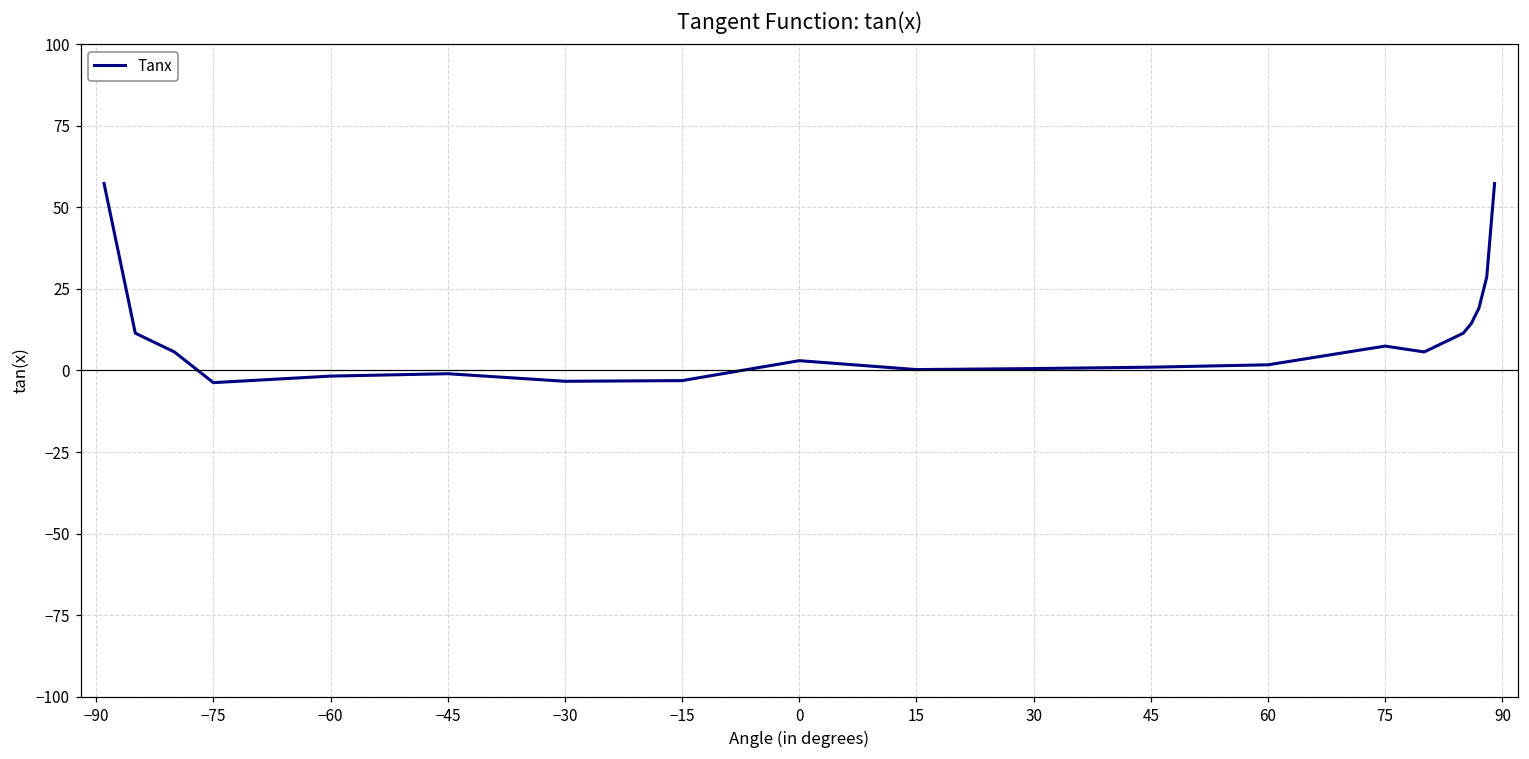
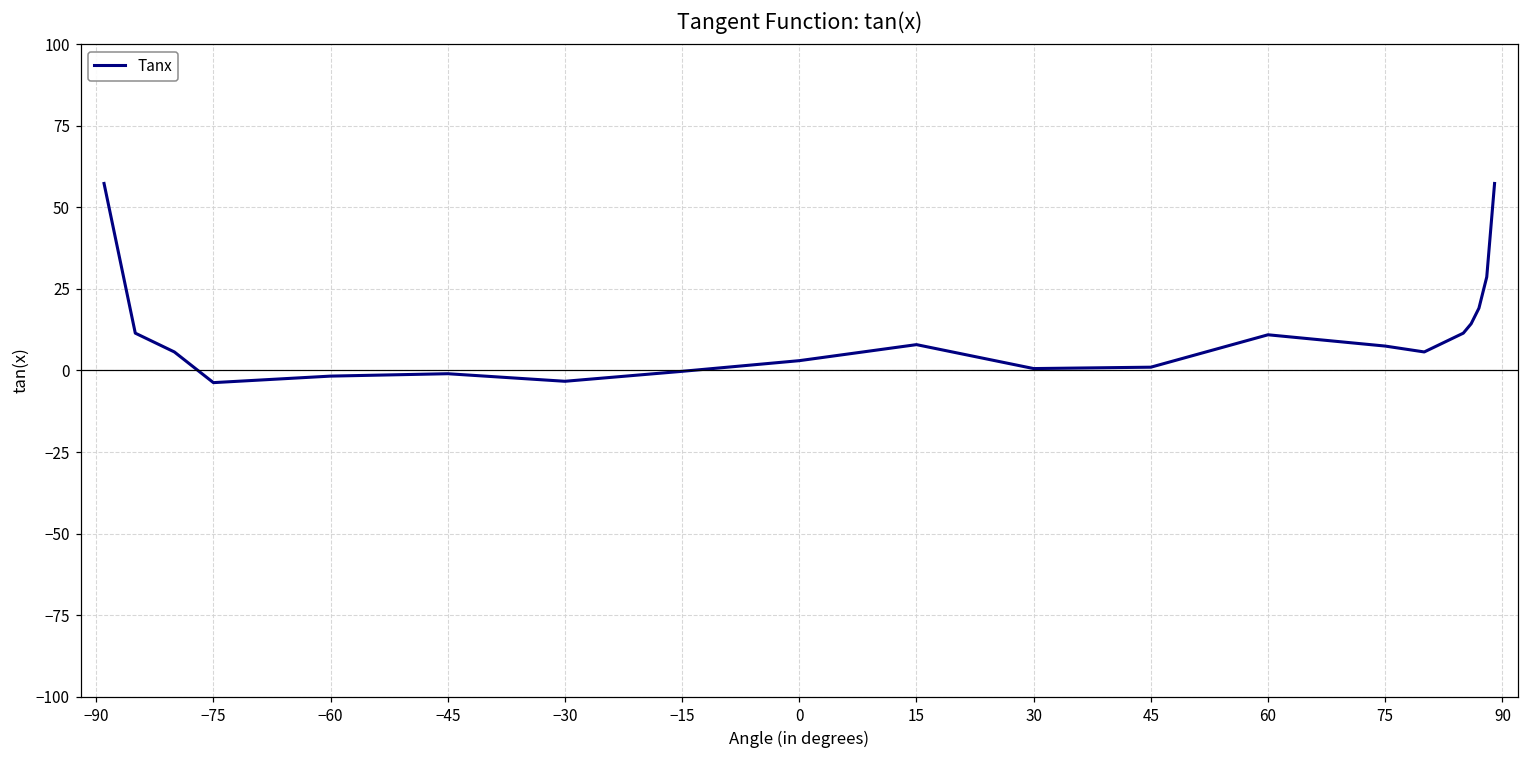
  {
    "−75": -4,
    "−60": -2,
    "−45": -1,
    "−30": -3,
-   "−15": -3,
+   "−15": 0,
    "0": 3,
-   "15": 0,
+   "15": 8,
    "30": 1,
    "45": 1,
-   "60": 2,
+   "60": 11,
    "75": 7
  }
